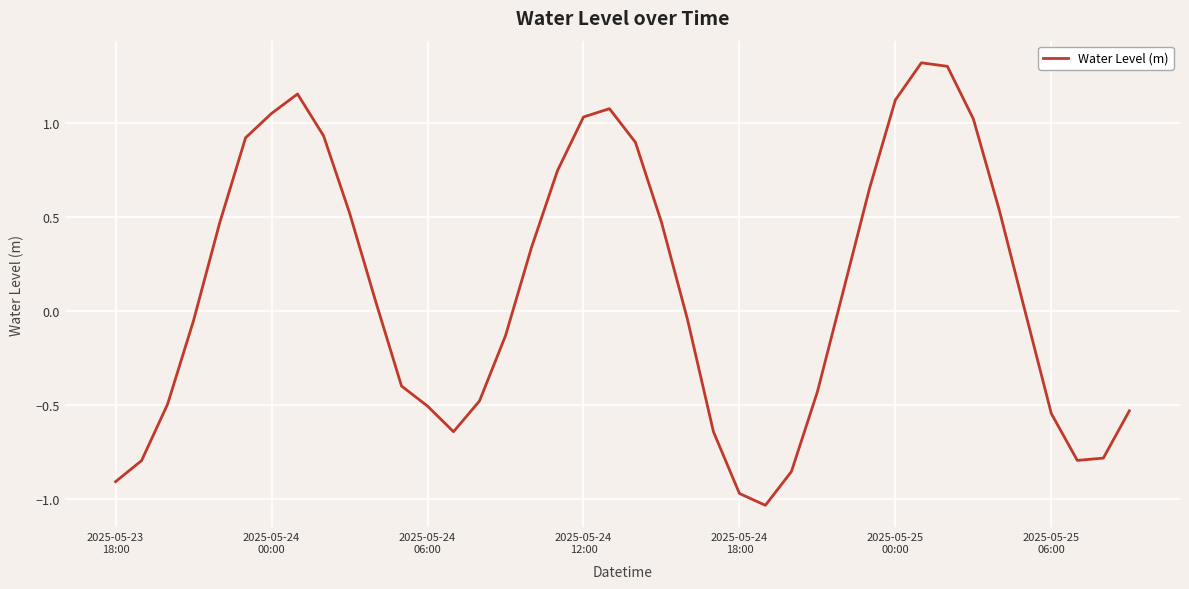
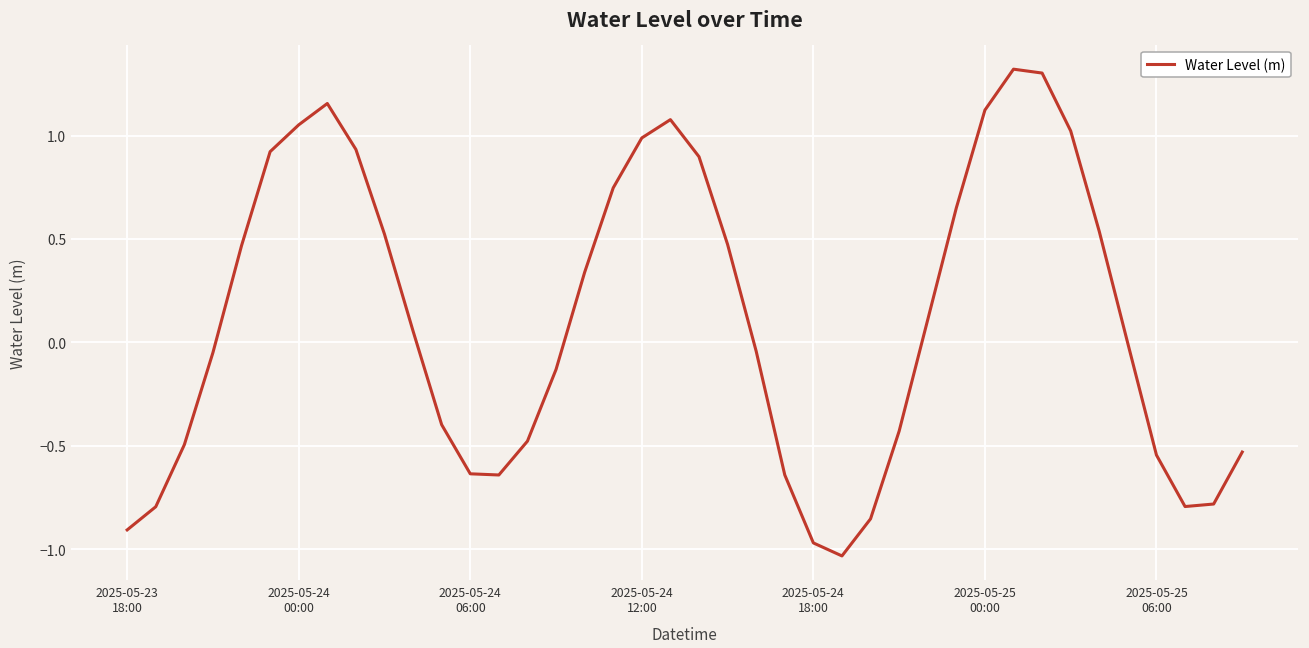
  {
    "2025-05-23 18:00": -0.91,
    "2025-05-24 00:00": 1.05,
-   "2025-05-24 06:00": -0.50,
-   "2025-05-24 12:00": 1.03,
+   "2025-05-24 06:00": -0.63,
+   "2025-05-24 12:00": 0.99,
    "2025-05-24 18:00": -0.97,
    "2025-05-25 00:00": 1.12,
    "2025-05-25 06:00": -0.54
  }
